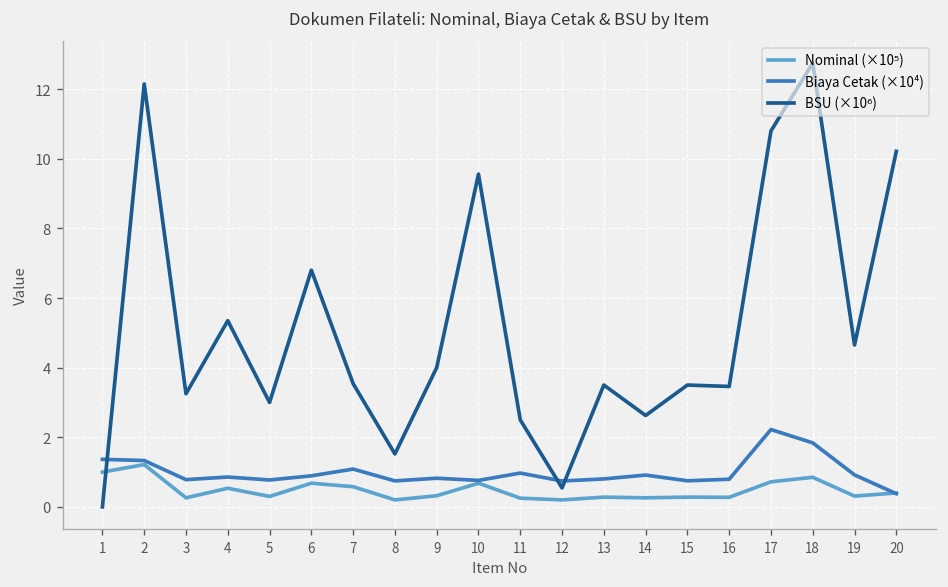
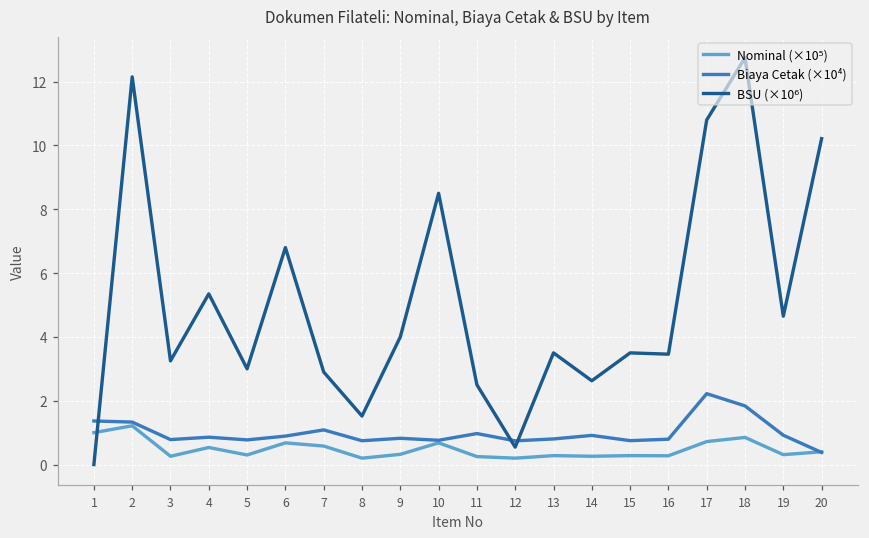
  {
    "BSU (×10⁶)": {
      "1": 0.0,
      "2": 12.2,
      "3": 3.3,
      "4": 5.4,
      "5": 3.0,
      "6": 6.8,
-     "7": 3.5,
+     "7": 2.9,
      "8": 1.5,
      "9": 4.0,
-     "10": 9.6,
+     "10": 8.5,
      "11": 2.5,
      "12": 0.5,
      "13": 3.5,
      "14": 2.6,
      "15": 3.5,
      "16": 3.5,
      "17": 10.8,
      "19": 4.7,
      "20": 10.2
    }
  }
